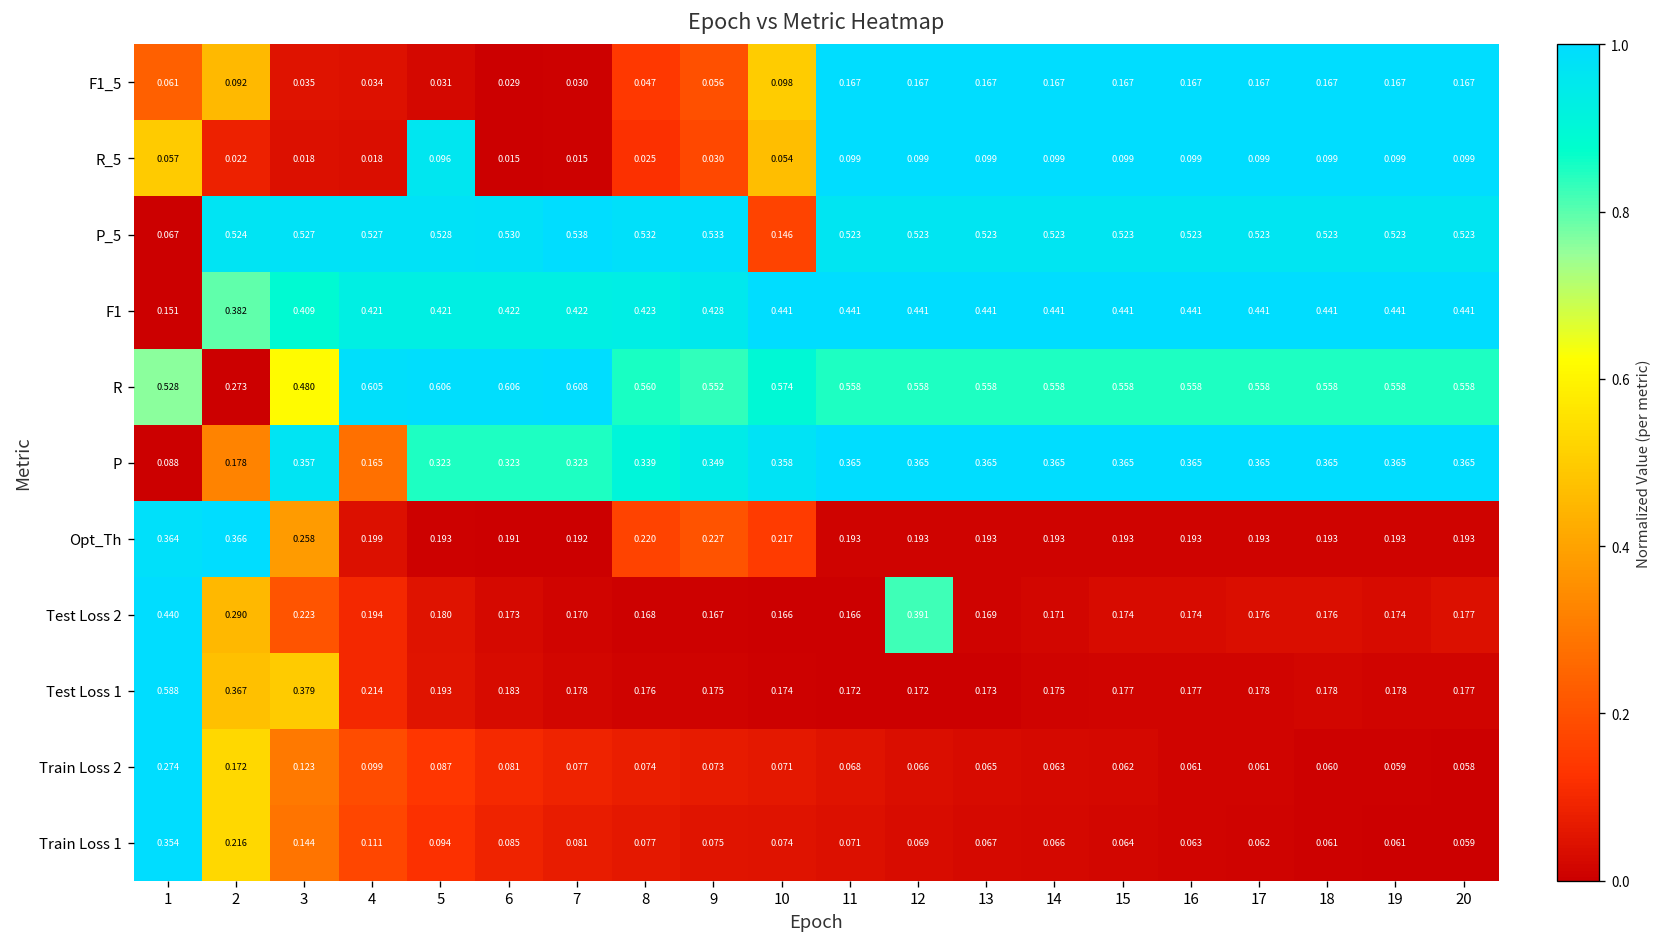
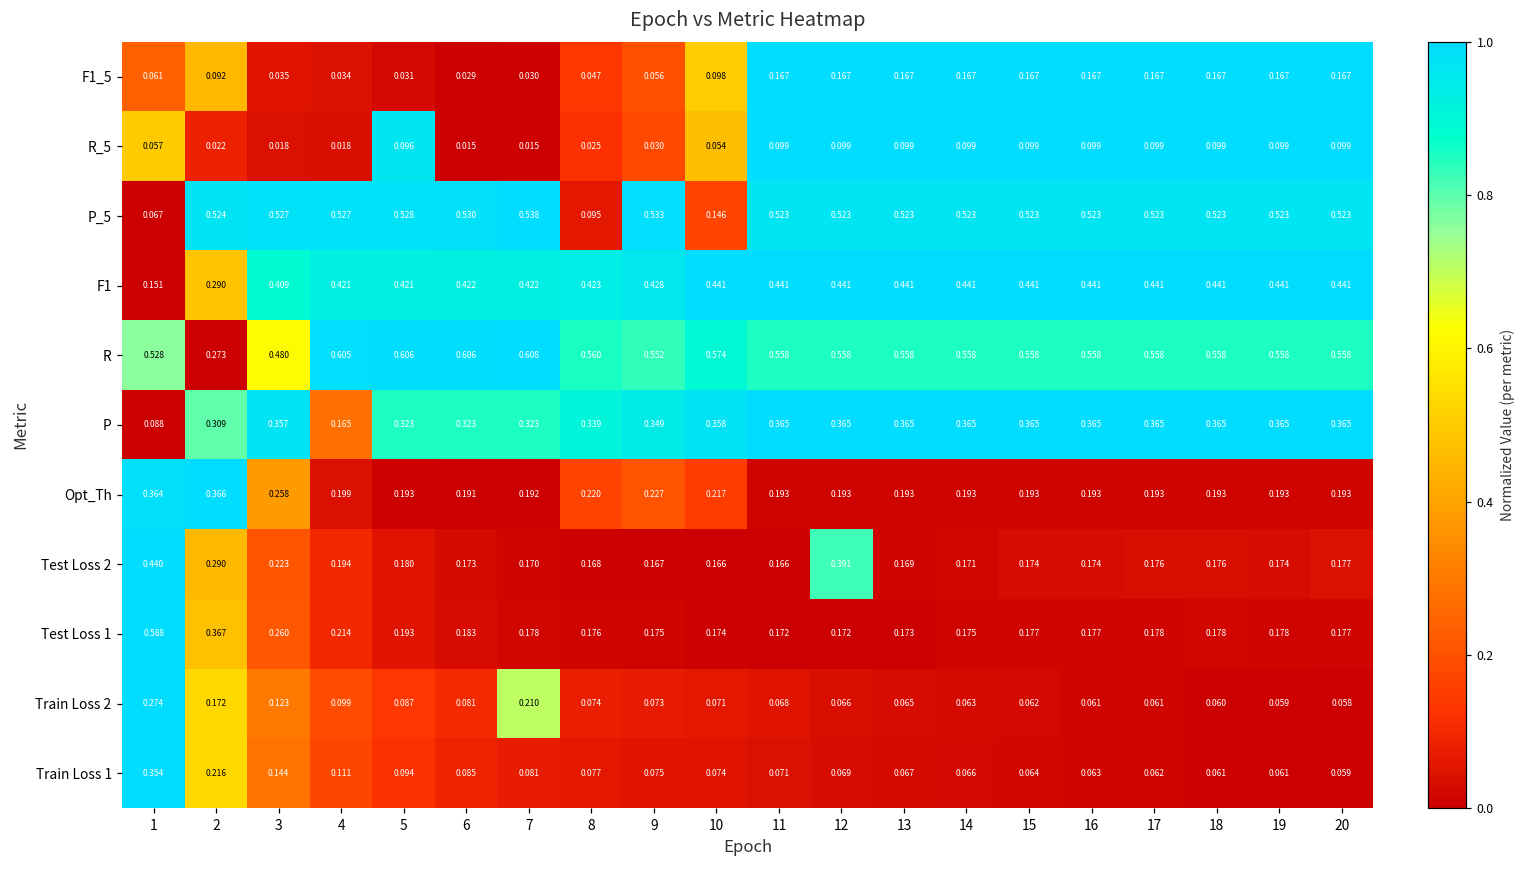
  {
    "P_5": {
      "1": 0.067,
      "2": 0.524,
      "3": 0.527,
      "4": 0.527,
      "5": 0.528,
      "6": 0.530,
      "7": 0.538,
-     "8": 0.532,
+     "8": 0.095,
      "9": 0.533,
      "10": 0.146,
      "11": 0.523,
      "12": 0.523,
      "13": 0.523,
      "14": 0.523,
      "15": 0.523,
      "16": 0.523,
      "17": 0.523,
      "18": 0.523,
      "19": 0.523,
      "20": 0.523
    },
    "F1": {
      "1": 0.151,
-     "2": 0.382,
+     "2": 0.290,
      "3": 0.409,
      "4": 0.421,
      "5": 0.421,
      "6": 0.422,
      "7": 0.422,
      "8": 0.423,
      "9": 0.428,
      "10": 0.441,
      "11": 0.441,
      "12": 0.441,
      "13": 0.441,
      "14": 0.441,
      "15": 0.441,
      "16": 0.441,
      "17": 0.441,
      "18": 0.441,
      "19": 0.441,
      "20": 0.441
    },
    "P": {
      "1": 0.088,
-     "2": 0.178,
+     "2": 0.309,
      "3": 0.357,
      "4": 0.165,
      "5": 0.323,
      "6": 0.323,
      "7": 0.323,
      "8": 0.339,
      "9": 0.349,
      "10": 0.358,
      "11": 0.365,
      "12": 0.365,
      "13": 0.365,
      "14": 0.365,
      "15": 0.365,
      "16": 0.365,
      "17": 0.365,
      "18": 0.365,
      "19": 0.365,
      "20": 0.365
    },
    "Test Loss 1": {
      "1": 0.588,
      "2": 0.367,
-     "3": 0.379,
+     "3": 0.260,
      "4": 0.214,
      "5": 0.193,
      "6": 0.183,
      "7": 0.178,
      "8": 0.176,
      "9": 0.175,
      "10": 0.174,
      "11": 0.172,
      "12": 0.172,
      "13": 0.173,
      "14": 0.175,
      "15": 0.177,
      "16": 0.177,
      "17": 0.178,
      "18": 0.178,
      "19": 0.178,
      "20": 0.177
    },
    "Train Loss 2": {
      "1": 0.274,
      "2": 0.172,
      "3": 0.123,
      "4": 0.099,
      "5": 0.087,
      "6": 0.081,
-     "7": 0.077,
+     "7": 0.210,
      "8": 0.074,
      "9": 0.073,
      "10": 0.071,
      "11": 0.068,
      "12": 0.066,
      "13": 0.065,
      "14": 0.063,
      "15": 0.062,
      "16": 0.061,
      "17": 0.061,
      "18": 0.060,
      "19": 0.059,
      "20": 0.058
    }
  }
